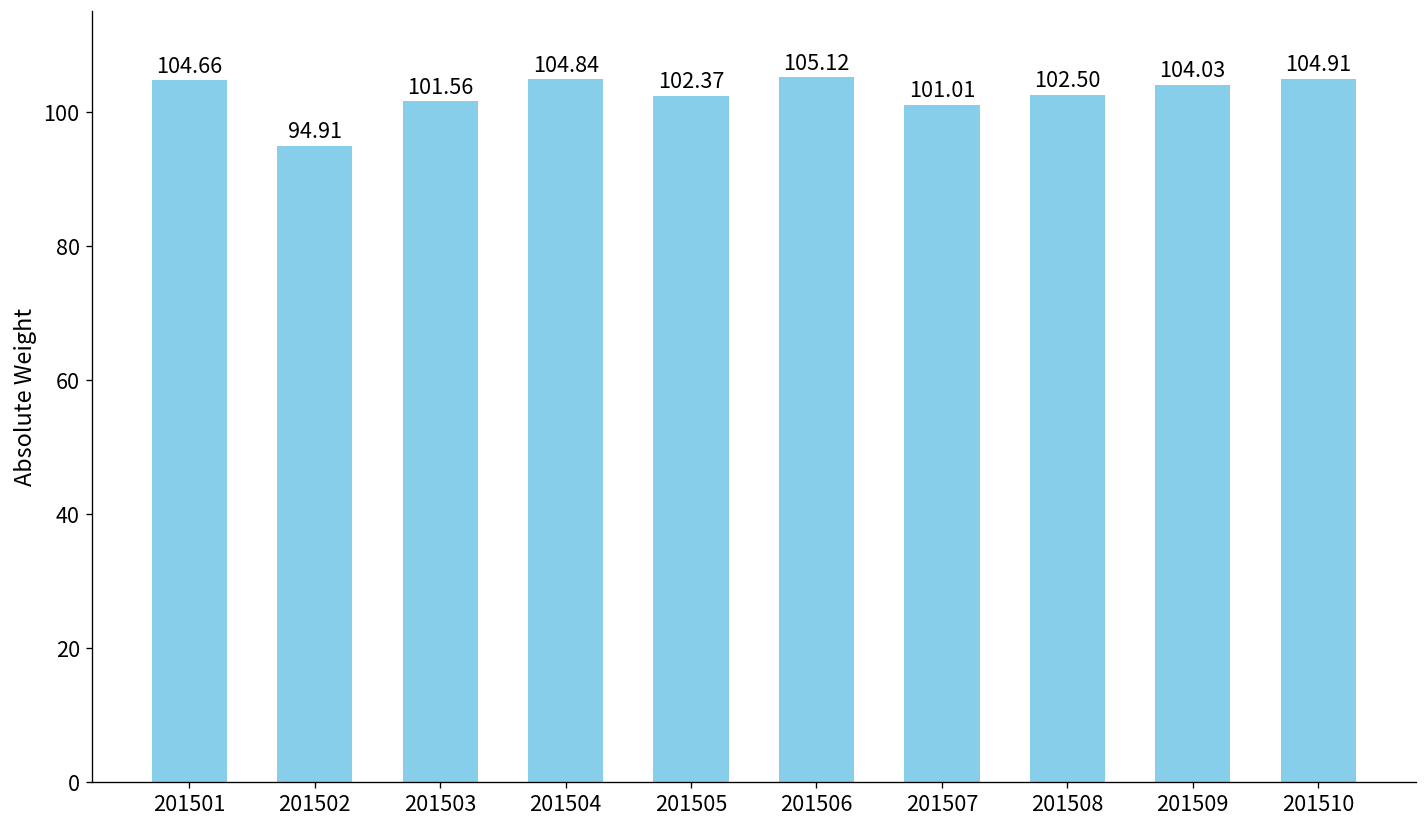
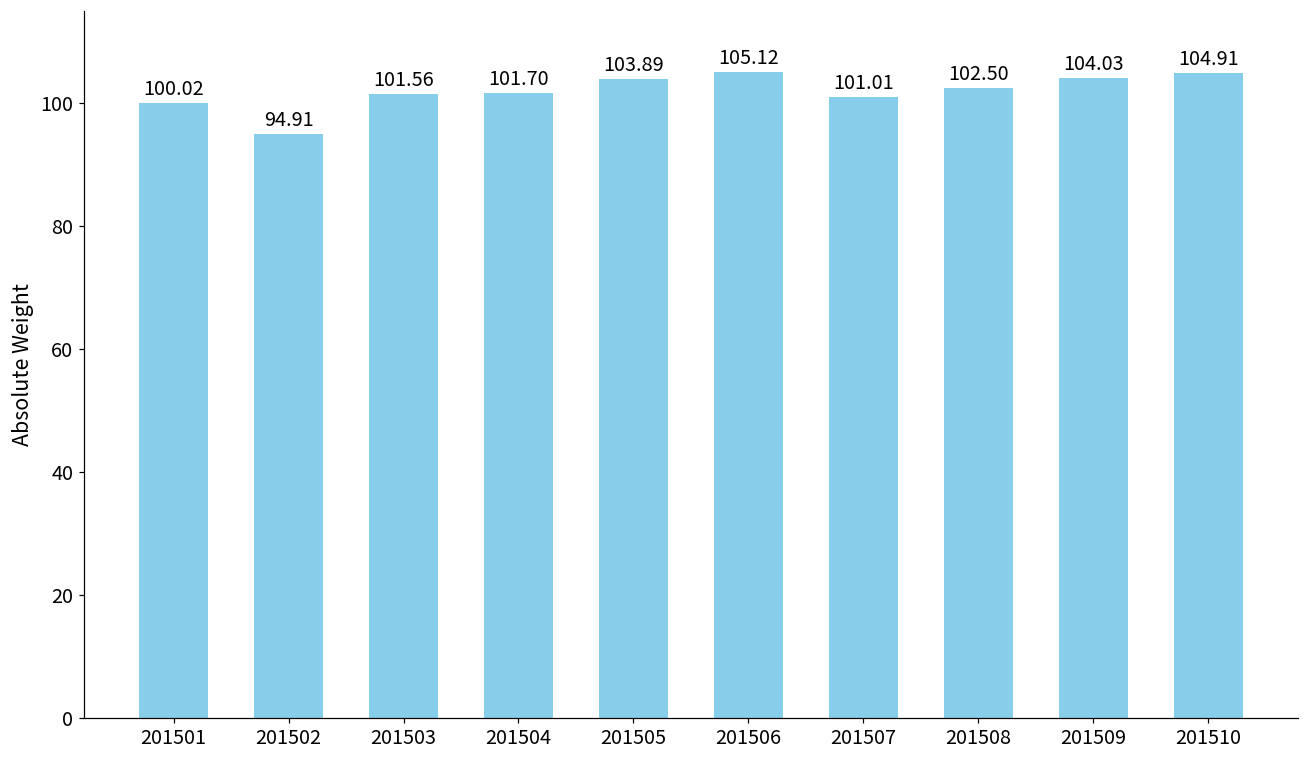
  {
-   "201501": 104.66,
+   "201501": 100.02,
    "201502": 94.91,
    "201503": 101.56,
-   "201504": 104.84,
-   "201505": 102.37,
+   "201504": 101.70,
+   "201505": 103.89,
    "201506": 105.12,
    "201507": 101.01,
    "201508": 102.50,
    "201509": 104.03,
    "201510": 104.91
  }
